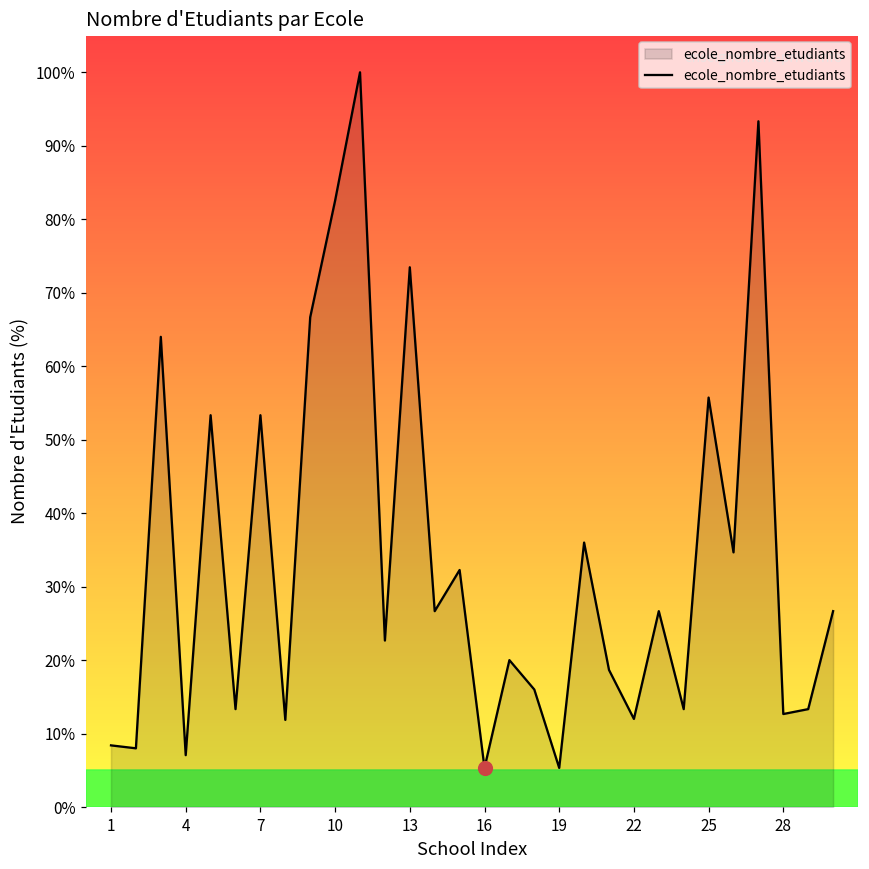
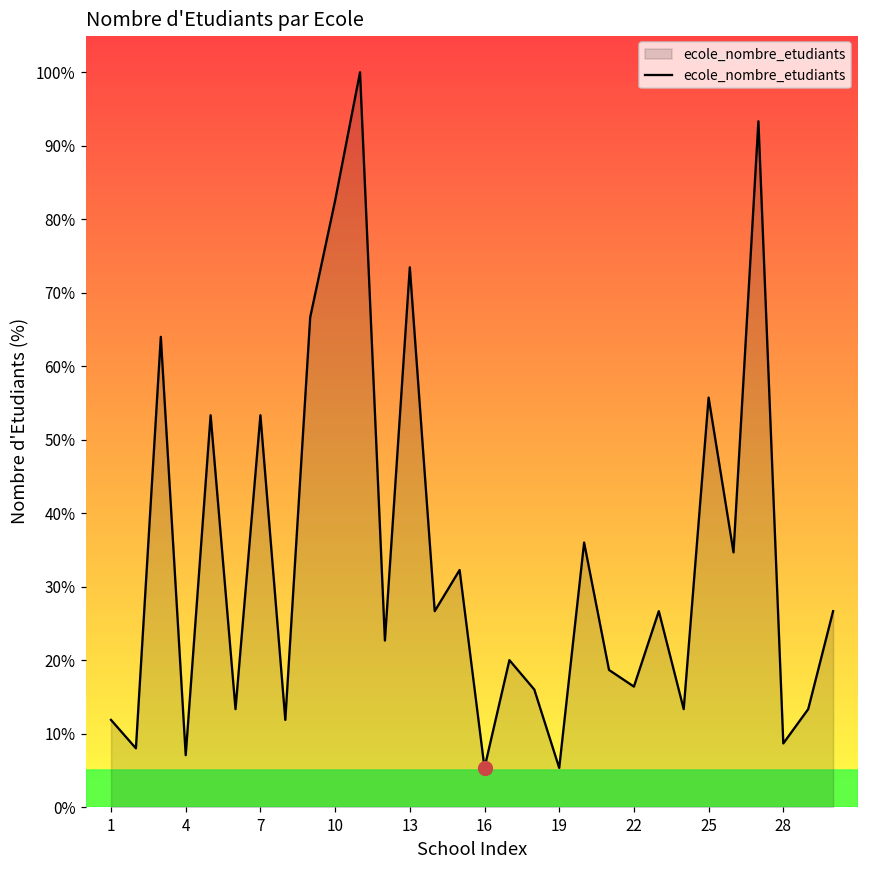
  {
    "ecole_nombre_etudiants": {
-     "1": "8%",
+     "1": "12%",
      "4": "7%",
      "7": "53%",
      "10": "83%",
      "13": "73%",
      "19": "5%",
-     "22": "12%",
+     "22": "16%",
      "25": "56%",
-     "28": "13%"
+     "28": "9%"
    }
  }
